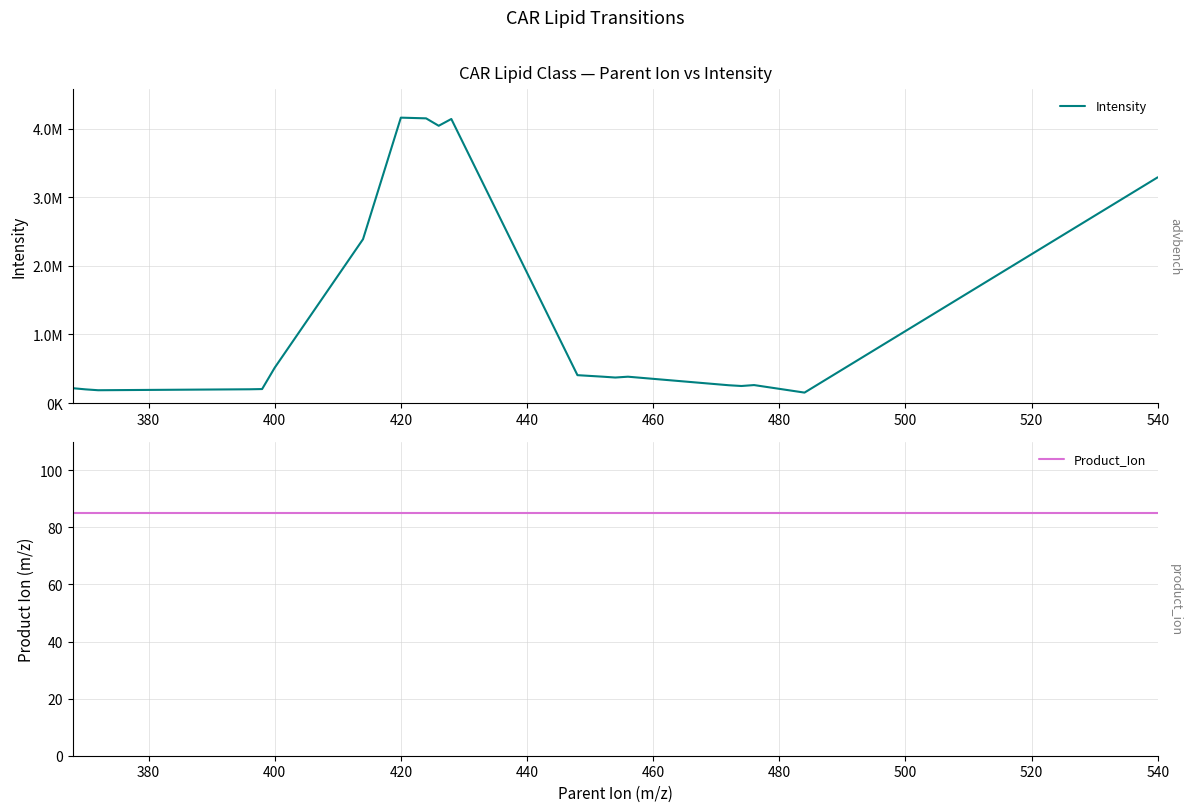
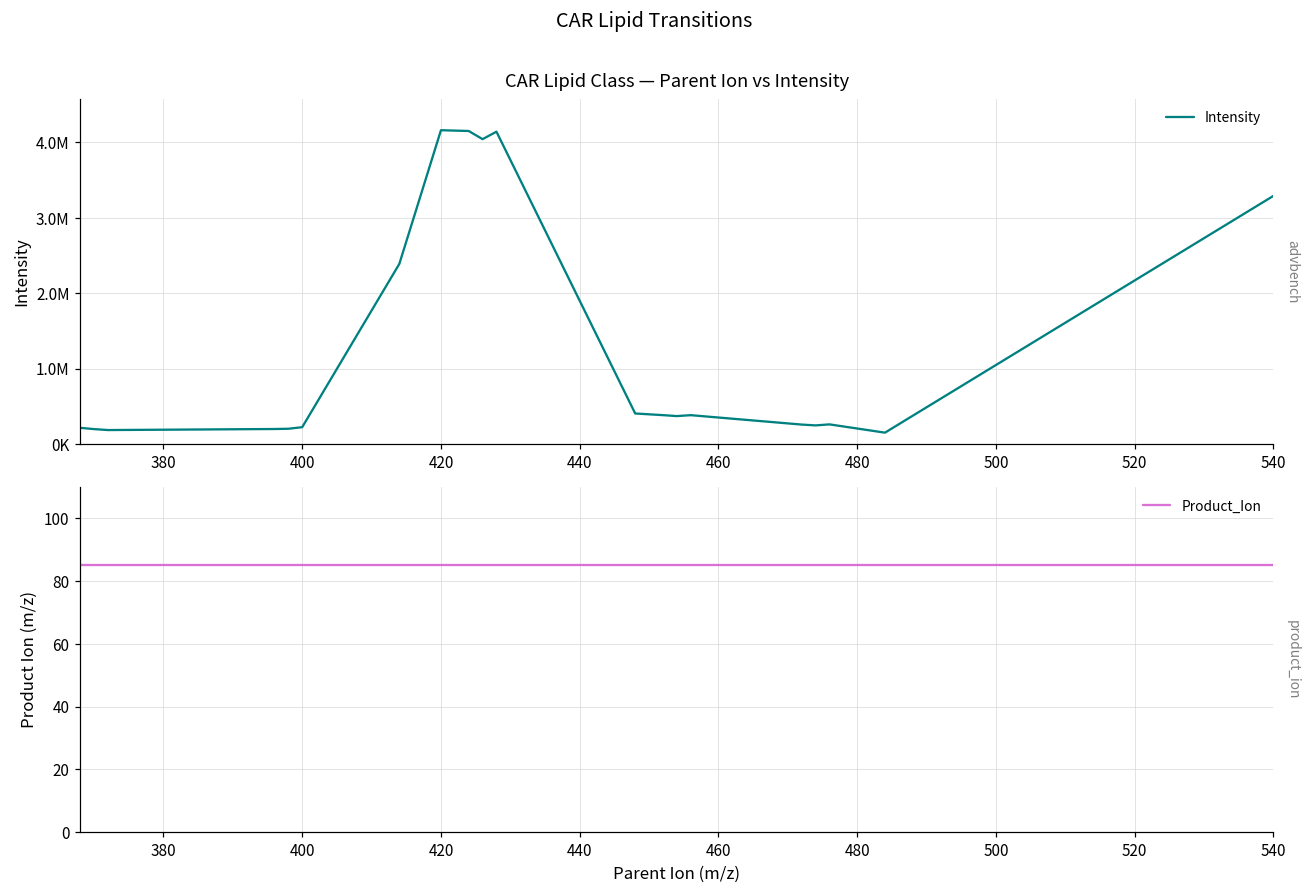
  {
    "CAR Lipid Class — Parent Ion vs Intensity": {
-     "400": 500000,
+     "400": 200000,
      "420": 4200000,
      "480": 200000,
      "540": 3300000
    }
  }
